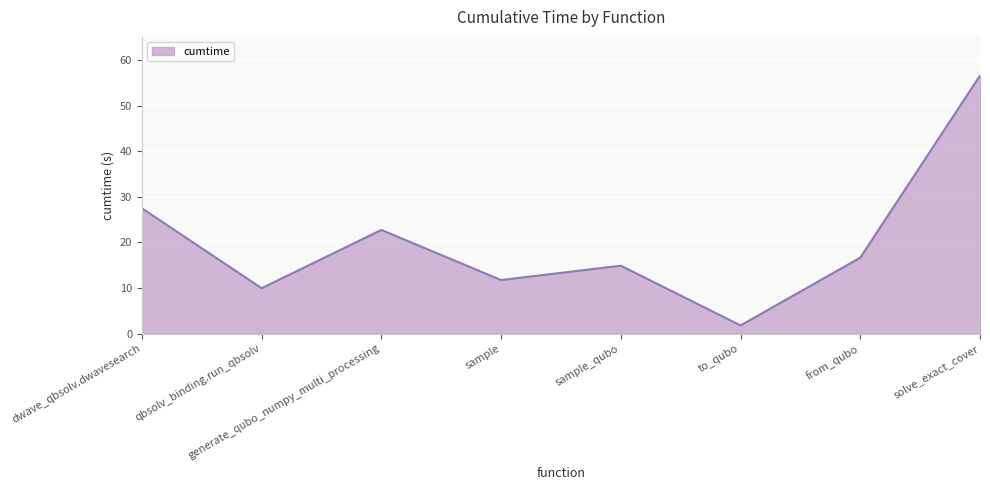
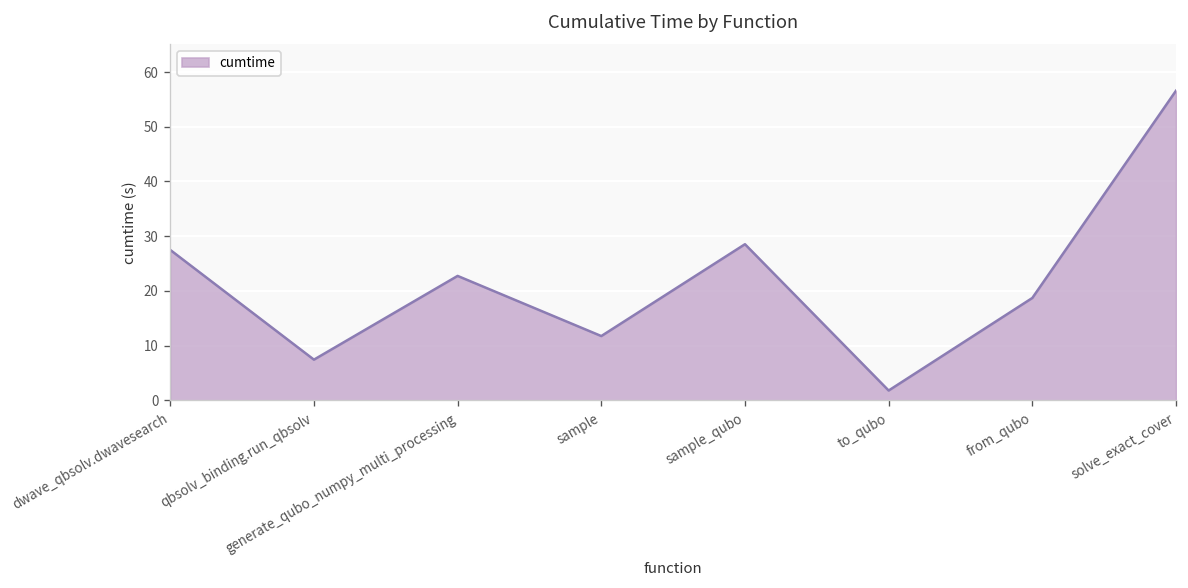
  {
    "dwave_qbsolv.dwavesearch": 27,
-   "qbsolv_binding.run_qbsolv": 10,
+   "qbsolv_binding.run_qbsolv": 7,
    "generate_qubo_numpy_multi_processing": 23,
    "sample": 12,
-   "sample_qubo": 15,
+   "sample_qubo": 29,
    "to_qubo": 2,
-   "from_qubo": 17,
+   "from_qubo": 19,
    "solve_exact_cover": 57
  }
